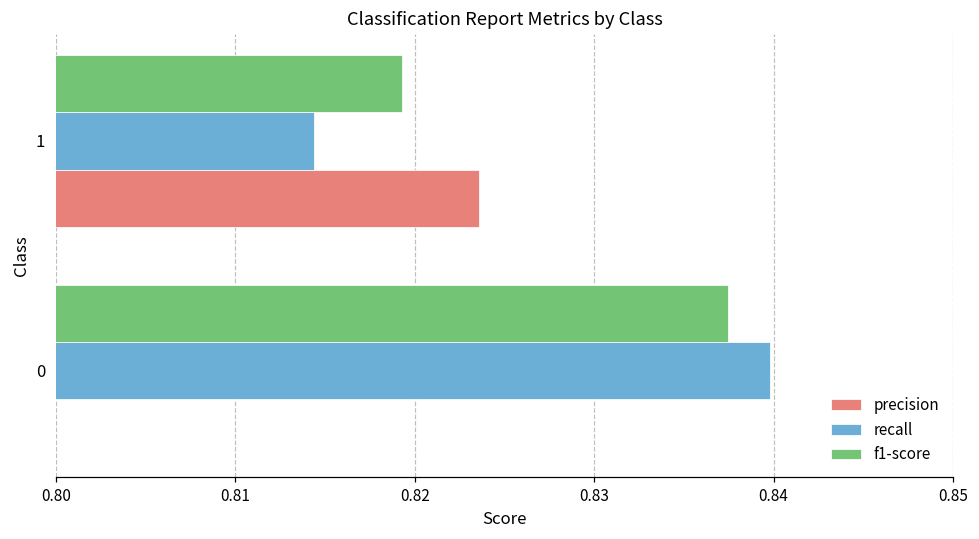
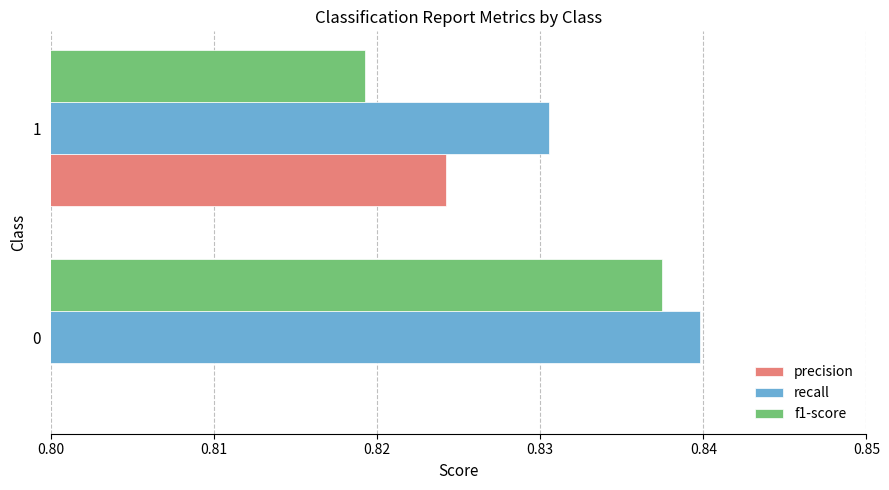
  {
    "precision": {
-     "1": 0.8236
+     "1": 0.8242
    },
    "recall": {
-     "1": 0.8144,
+     "1": 0.8305,
      "0": 0.8398
    },
    "f1-score": {
      "1": 0.8193,
      "0": 0.8375
    }
  }
